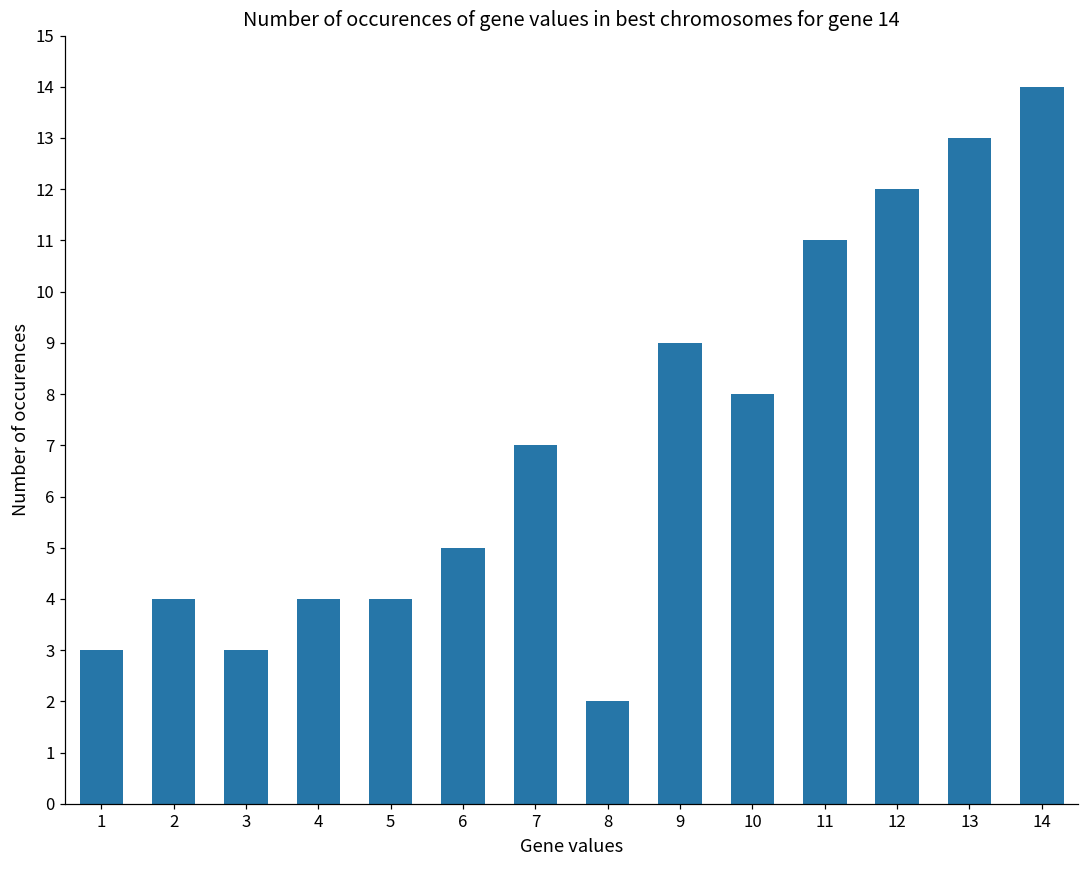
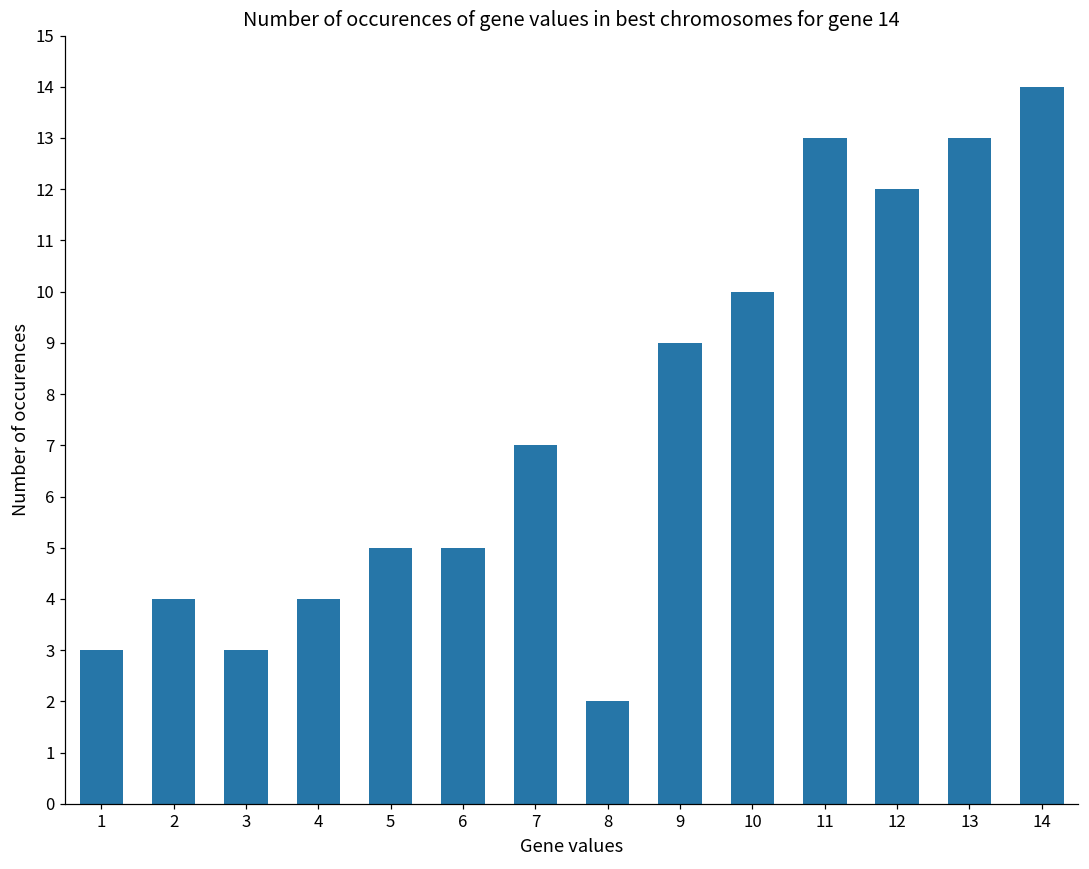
  {
    "1": 3,
    "2": 4,
    "3": 3,
    "4": 4,
-   "5": 4,
+   "5": 5,
    "6": 5,
    "7": 7,
    "8": 2,
    "9": 9,
-   "10": 8,
-   "11": 11,
+   "10": 10,
+   "11": 13,
    "12": 12,
    "13": 13,
    "14": 14
  }
